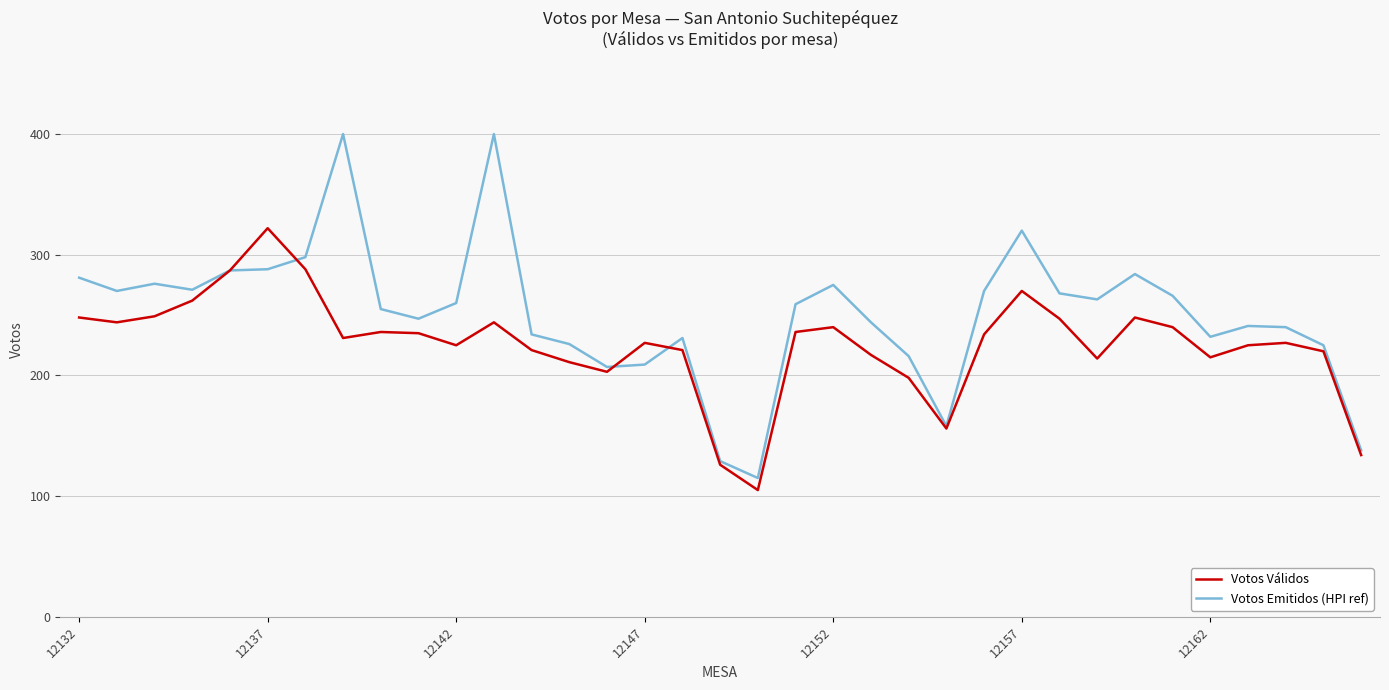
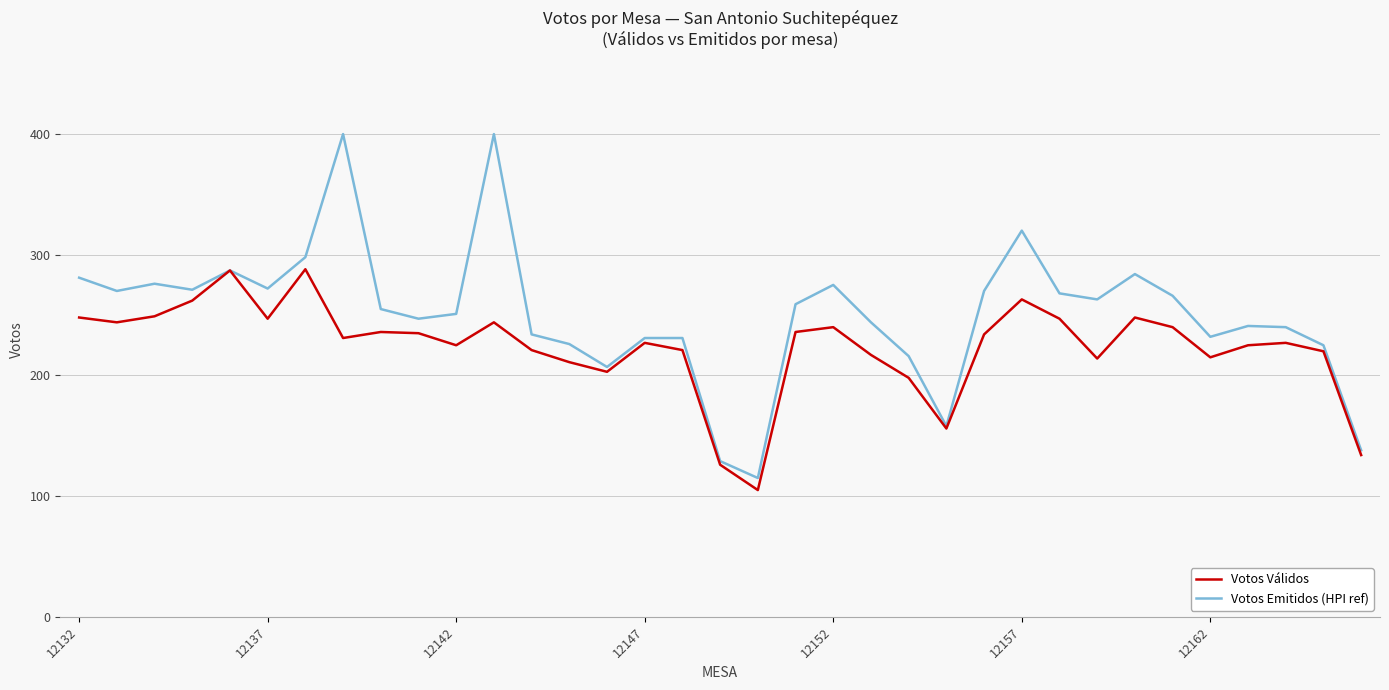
  {
    "Votos Válidos": {
      "12132": 248,
-     "12137": 322,
+     "12137": 247,
      "12142": 225,
      "12147": 227,
      "12152": 240,
-     "12157": 270,
+     "12157": 263,
      "12162": 215
    },
    "Votos Emitidos (HPI ref)": {
      "12132": 281,
-     "12137": 288,
-     "12142": 260,
-     "12147": 209,
+     "12137": 272,
+     "12142": 251,
+     "12147": 231,
      "12152": 275,
      "12157": 320,
      "12162": 232
    }
  }
